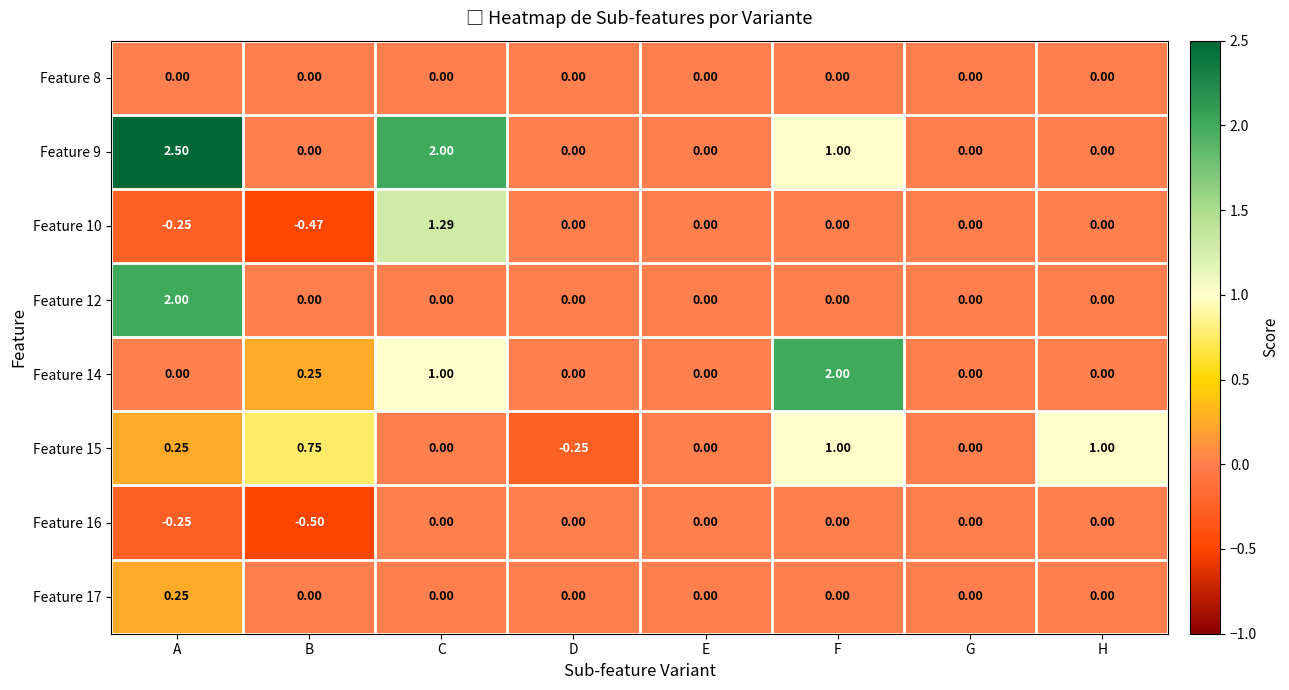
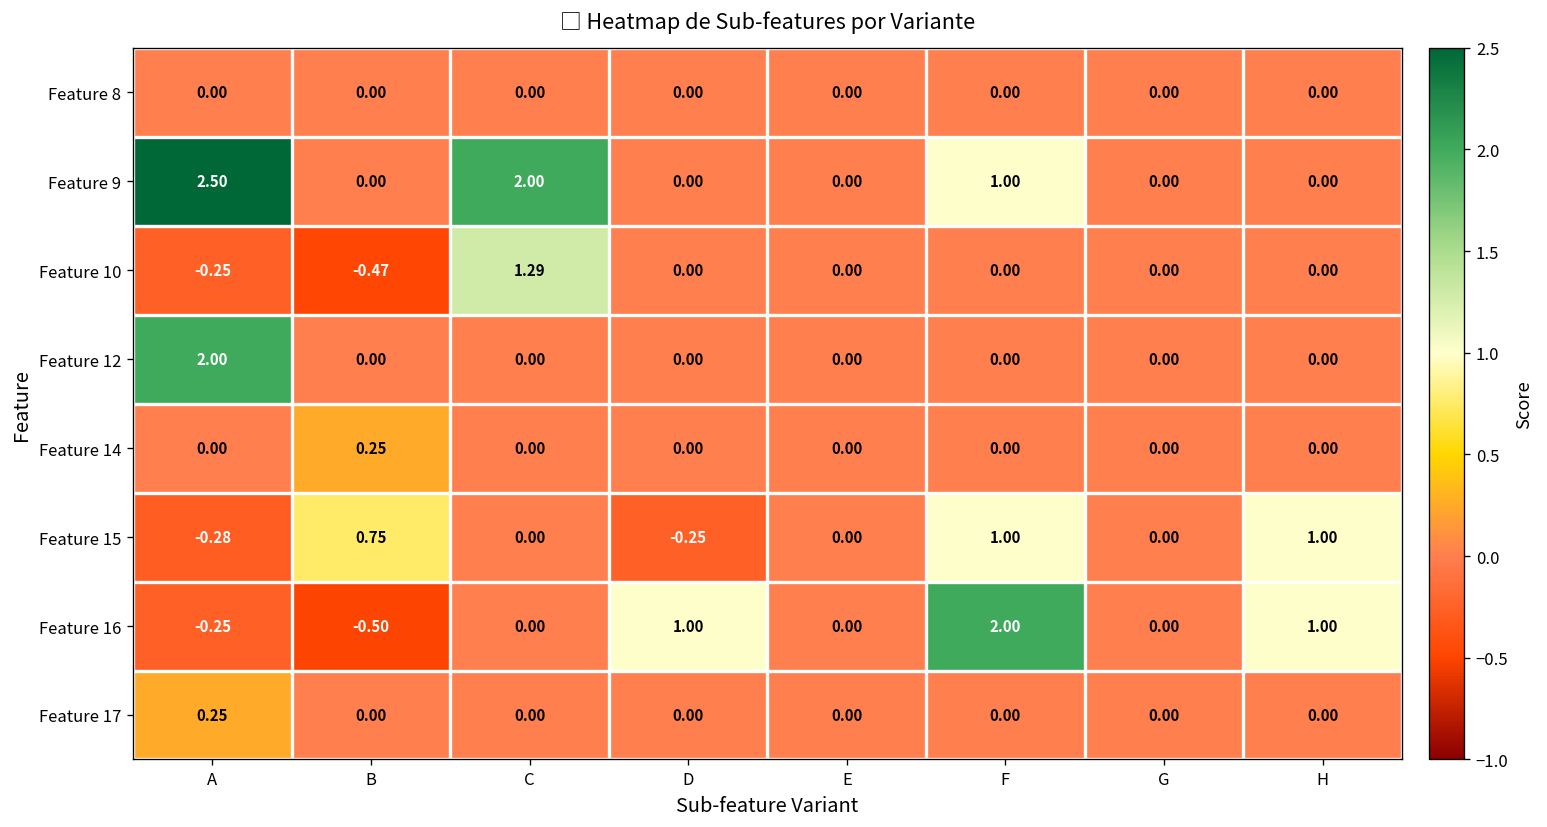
  {
    "Feature 8": {
      "A": 0.00,
      "B": 0.00,
      "C": 0.00,
      "D": 0.00,
      "E": 0.00,
      "F": 0.00,
      "G": 0.00,
      "H": 0.00
    },
    "Feature 9": {
      "A": 2.50,
      "B": 0.00,
      "C": 2.00,
      "D": 0.00,
      "E": 0.00,
      "F": 1.00,
      "G": 0.00,
      "H": 0.00
    },
    "Feature 10": {
      "A": -0.25,
      "B": -0.47,
      "C": 1.29,
      "D": 0.00,
      "E": 0.00,
      "F": 0.00,
      "G": 0.00,
      "H": 0.00
    },
    "Feature 12": {
      "A": 2.00,
      "B": 0.00,
      "C": 0.00,
      "D": 0.00,
      "E": 0.00,
      "F": 0.00,
      "G": 0.00,
      "H": 0.00
    },
    "Feature 14": {
      "A": 0.00,
      "B": 0.25,
-     "C": 1.00,
+     "C": 0.00,
      "D": 0.00,
      "E": 0.00,
-     "F": 2.00,
+     "F": 0.00,
      "G": 0.00,
      "H": 0.00
    },
    "Feature 15": {
-     "A": 0.25,
+     "A": -0.28,
      "B": 0.75,
      "C": 0.00,
      "D": -0.25,
      "E": 0.00,
      "F": 1.00,
      "G": 0.00,
      "H": 1.00
    },
    "Feature 16": {
      "A": -0.25,
      "B": -0.50,
      "C": 0.00,
-     "D": 0.00,
+     "D": 1.00,
      "E": 0.00,
-     "F": 0.00,
+     "F": 2.00,
      "G": 0.00,
-     "H": 0.00
+     "H": 1.00
    },
    "Feature 17": {
      "A": 0.25,
      "B": 0.00,
      "C": 0.00,
      "D": 0.00,
      "E": 0.00,
      "F": 0.00,
      "G": 0.00,
      "H": 0.00
    }
  }
